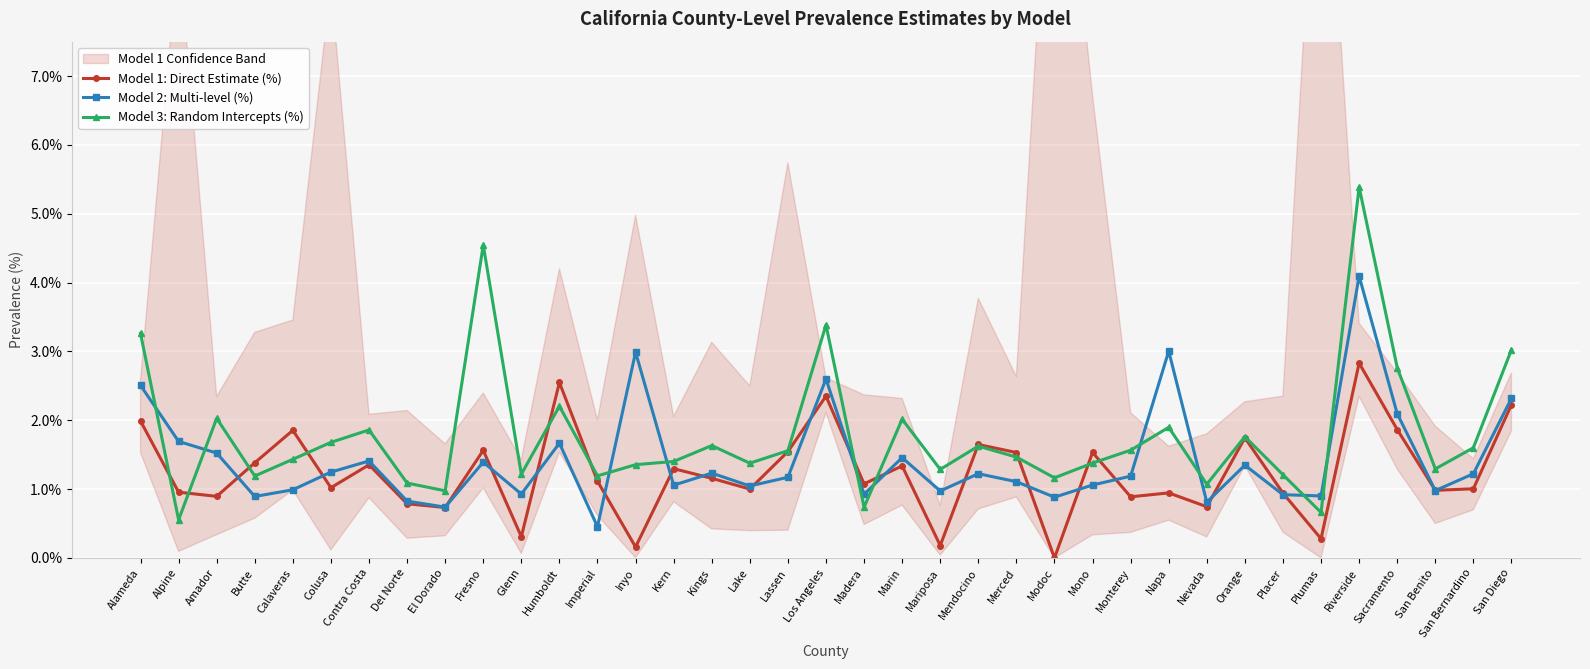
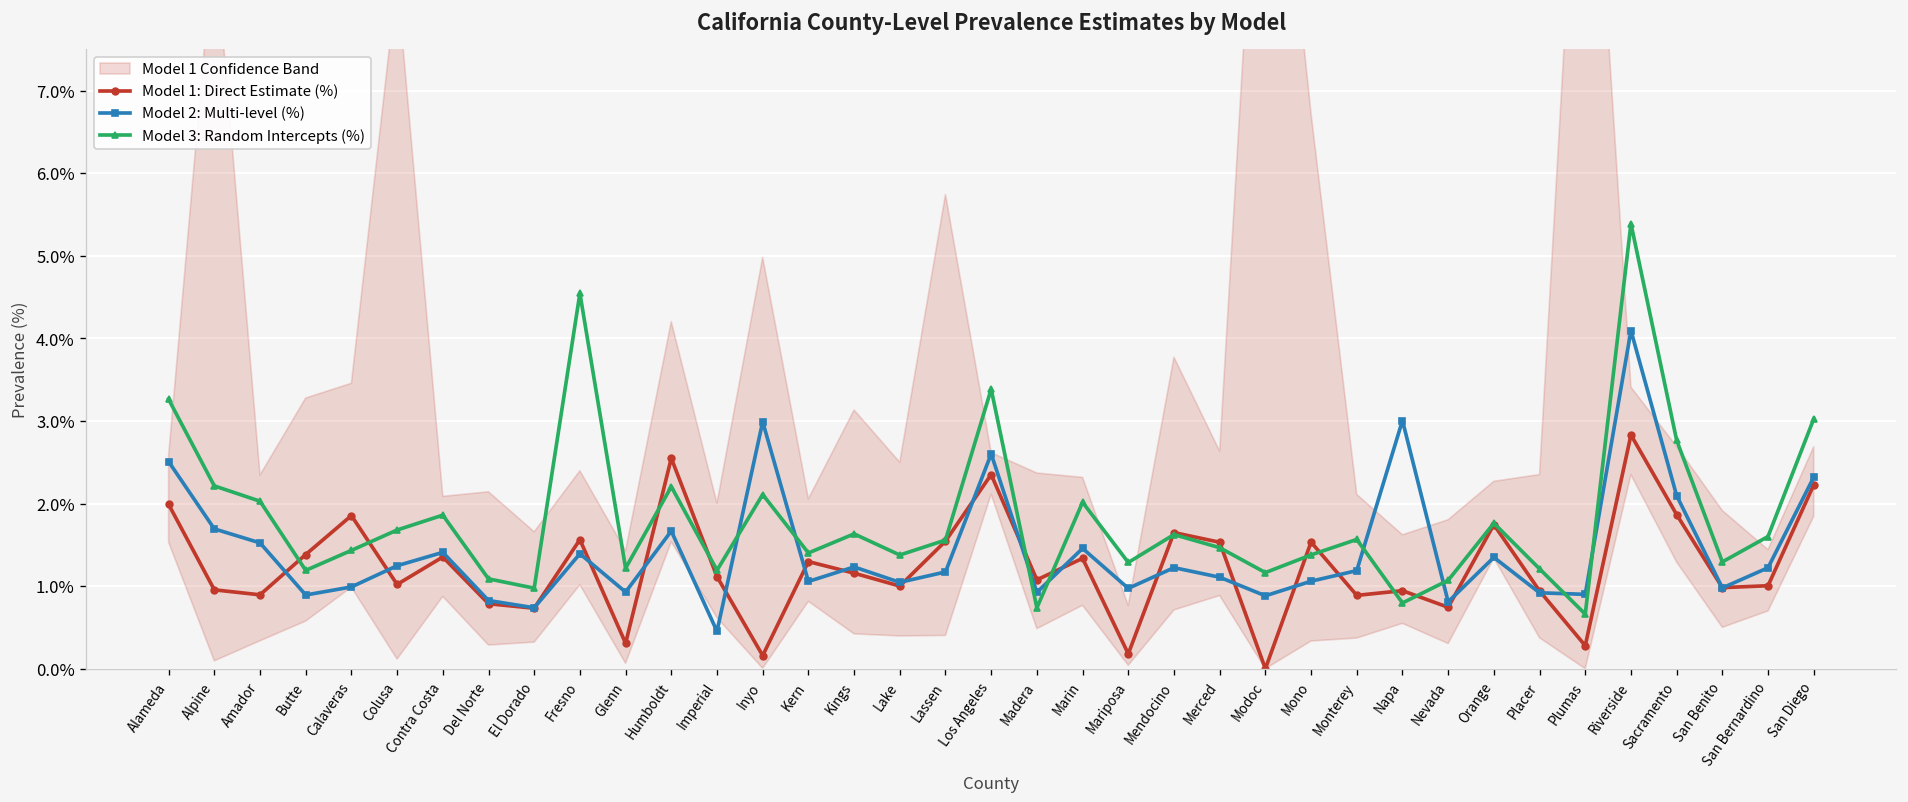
  {
    "Model 2: Multi-level (%)": {
      "Alameda": "2.5%",
      "Alpine": "1.7%",
      "Amador": "1.5%",
      "Butte": "0.9%",
      "Calaveras": "1.0%",
      "Colusa": "1.2%",
      "Contra Costa": "1.4%",
      "Del Norte": "0.8%",
      "Fresno": "1.4%",
      "Glenn": "0.9%",
      "Humboldt": "1.7%",
      "Imperial": "0.5%",
      "Inyo": "3.0%",
      "Kern": "1.1%",
      "Kings": "1.2%",
      "Lake": "1.0%",
      "Lassen": "1.2%",
      "Madera": "0.9%",
      "Marin": "1.5%",
      "Mariposa": "1.0%",
      "Mendocino": "1.2%",
      "Merced": "1.1%",
      "Modoc": "0.9%",
      "Mono": "1.1%",
      "Monterey": "1.2%",
      "Napa": "3.0%",
      "Nevada": "0.8%",
      "Orange": "1.3%",
      "Plumas": "0.9%",
      "Riverside": "4.1%",
      "Sacramento": "2.1%",
      "San Bernardino": "1.2%",
      "San Diego": "2.3%"
    },
    "Model 3: Random Intercepts (%)": {
      "Alameda": "3.3%",
-     "Alpine": "0.6%",
+     "Alpine": "2.2%",
      "Amador": "2.0%",
      "Butte": "1.2%",
      "Calaveras": "1.4%",
      "Colusa": "1.7%",
      "Contra Costa": "1.9%",
      "Del Norte": "1.1%",
      "El Dorado": "1.0%",
      "Fresno": "4.5%",
      "Glenn": "1.2%",
      "Humboldt": "2.2%",
      "Imperial": "1.2%",
-     "Inyo": "1.4%",
+     "Inyo": "2.1%",
      "Kern": "1.4%",
      "Kings": "1.6%",
      "Lake": "1.4%",
      "Los Angeles": "3.4%",
      "Madera": "0.7%",
      "Marin": "2.0%",
      "Mariposa": "1.3%",
      "Merced": "1.5%",
      "Modoc": "1.2%",
      "Mono": "1.4%",
      "Monterey": "1.6%",
-     "Napa": "1.9%",
+     "Napa": "0.8%",
      "Nevada": "1.1%",
      "Placer": "1.2%",
      "Plumas": "0.7%",
      "Riverside": "5.4%",
      "Sacramento": "2.8%",
      "San Benito": "1.3%",
      "San Bernardino": "1.6%",
      "San Diego": "3.0%"
    }
  }
